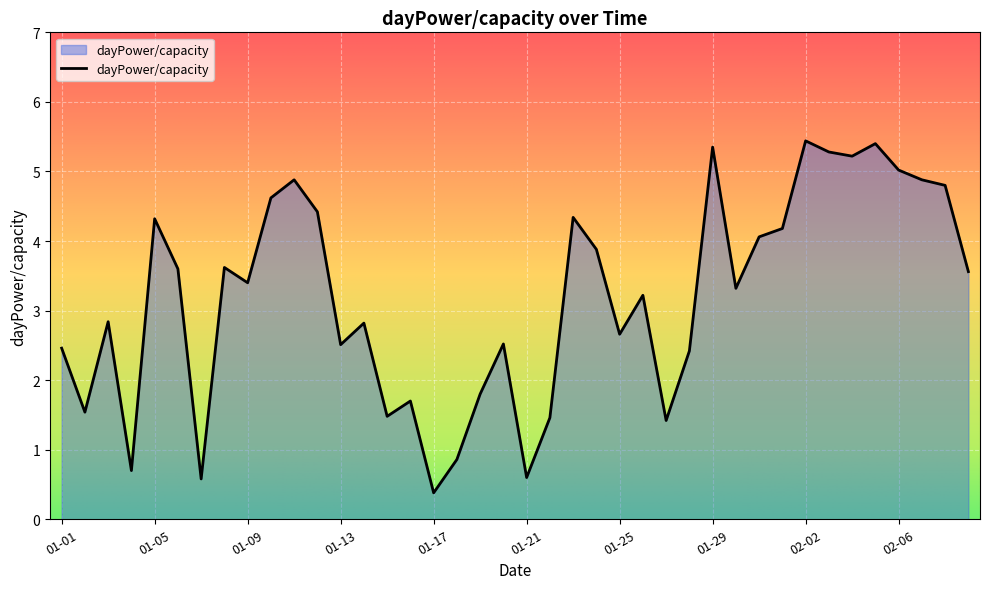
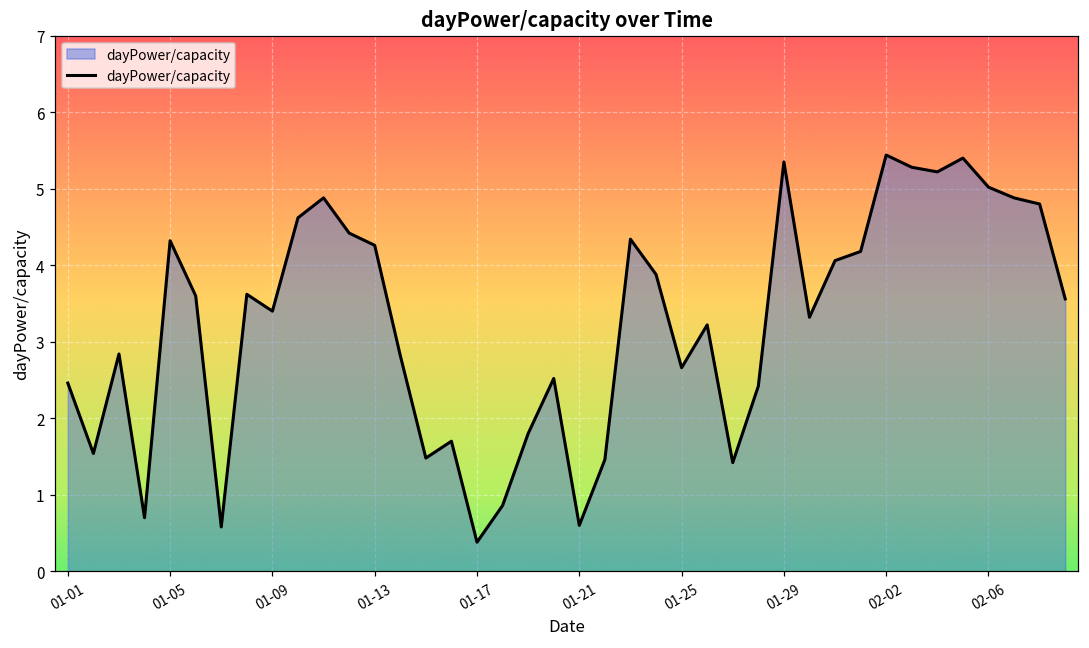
  {
    "01-01": 2.5,
    "01-05": 4.3,
    "01-09": 3.4,
-   "01-13": 2.5,
+   "01-13": 4.3,
    "01-17": 0.4,
    "01-21": 0.6,
    "01-25": 2.7,
    "01-29": 5.4,
    "02-02": 5.4,
    "02-06": 5.0
  }
